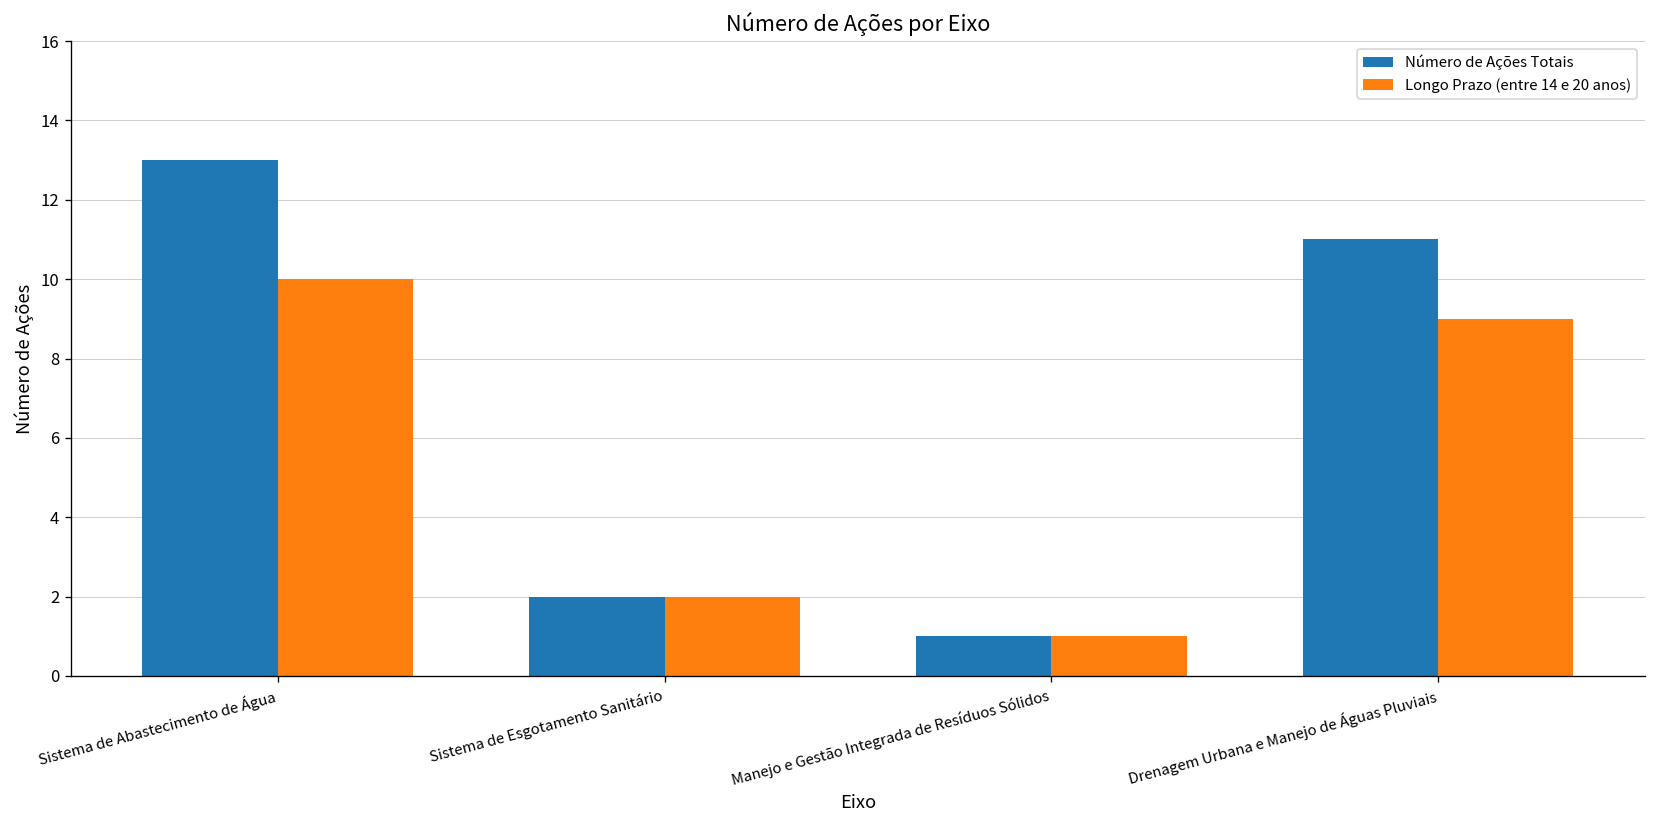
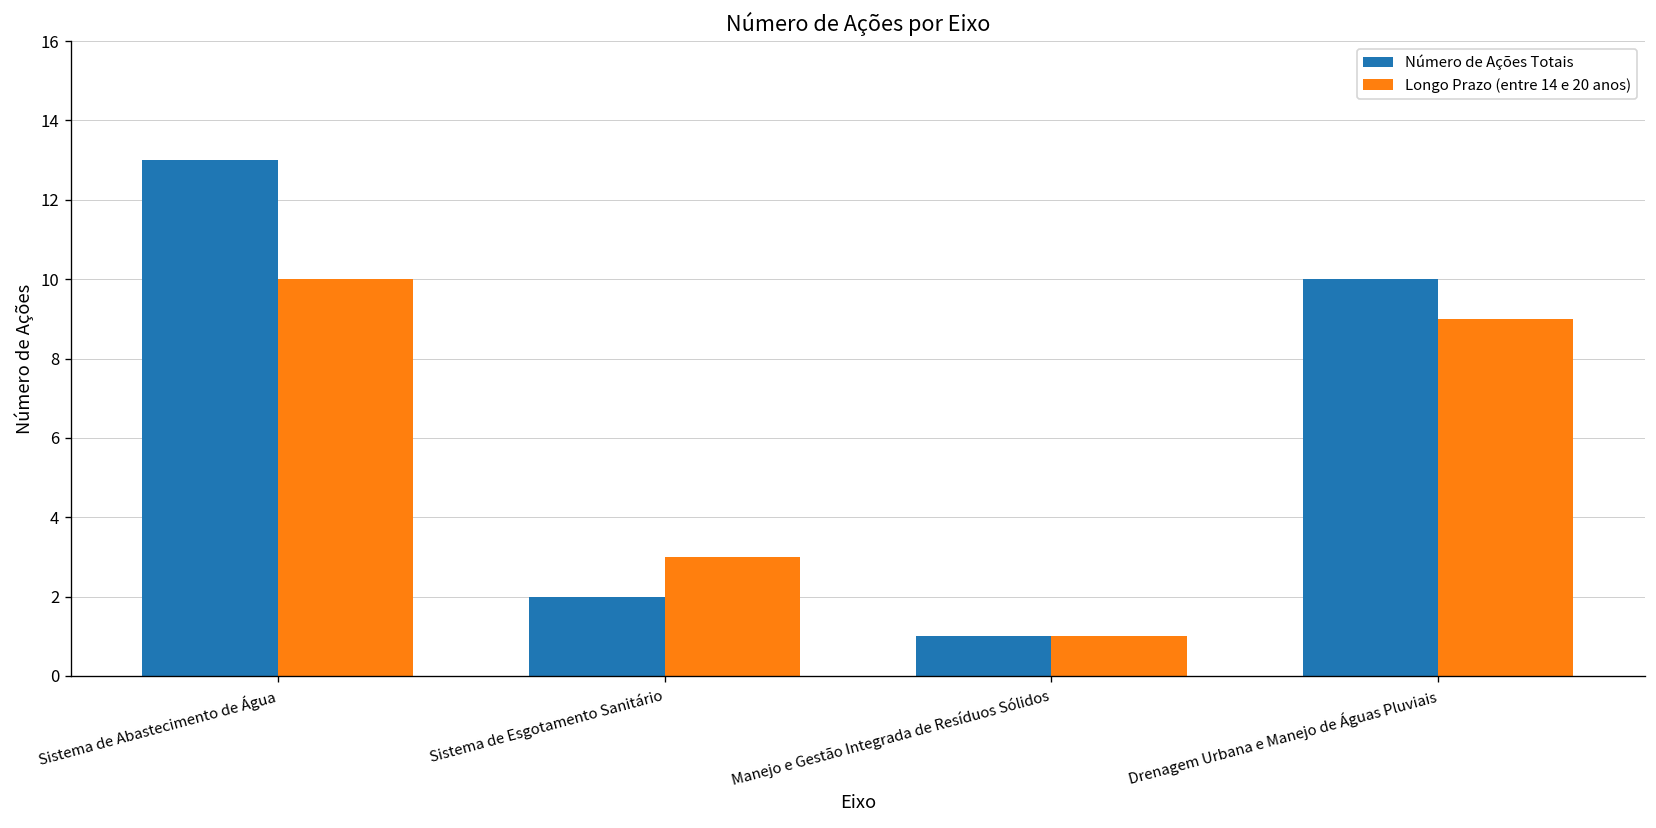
  {
    "Número de Ações Totais": {
      "Sistema de Abastecimento de Água": 13,
      "Sistema de Esgotamento Sanitário": 2,
      "Manejo e Gestão Integrada de Resíduos Sólidos": 1,
-     "Drenagem Urbana e Manejo de Águas Pluviais": 11
+     "Drenagem Urbana e Manejo de Águas Pluviais": 10
    },
    "Longo Prazo (entre 14 e 20 anos)": {
      "Sistema de Abastecimento de Água": 10,
-     "Sistema de Esgotamento Sanitário": 2,
+     "Sistema de Esgotamento Sanitário": 3,
      "Manejo e Gestão Integrada de Resíduos Sólidos": 1,
      "Drenagem Urbana e Manejo de Águas Pluviais": 9
    }
  }
